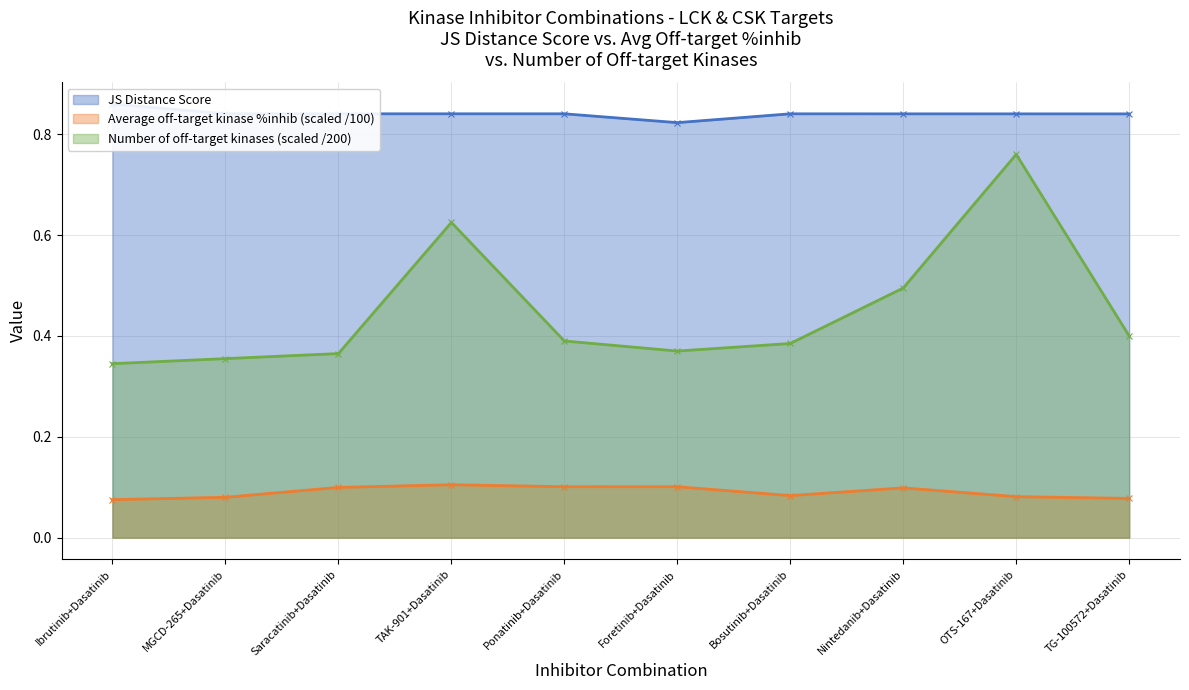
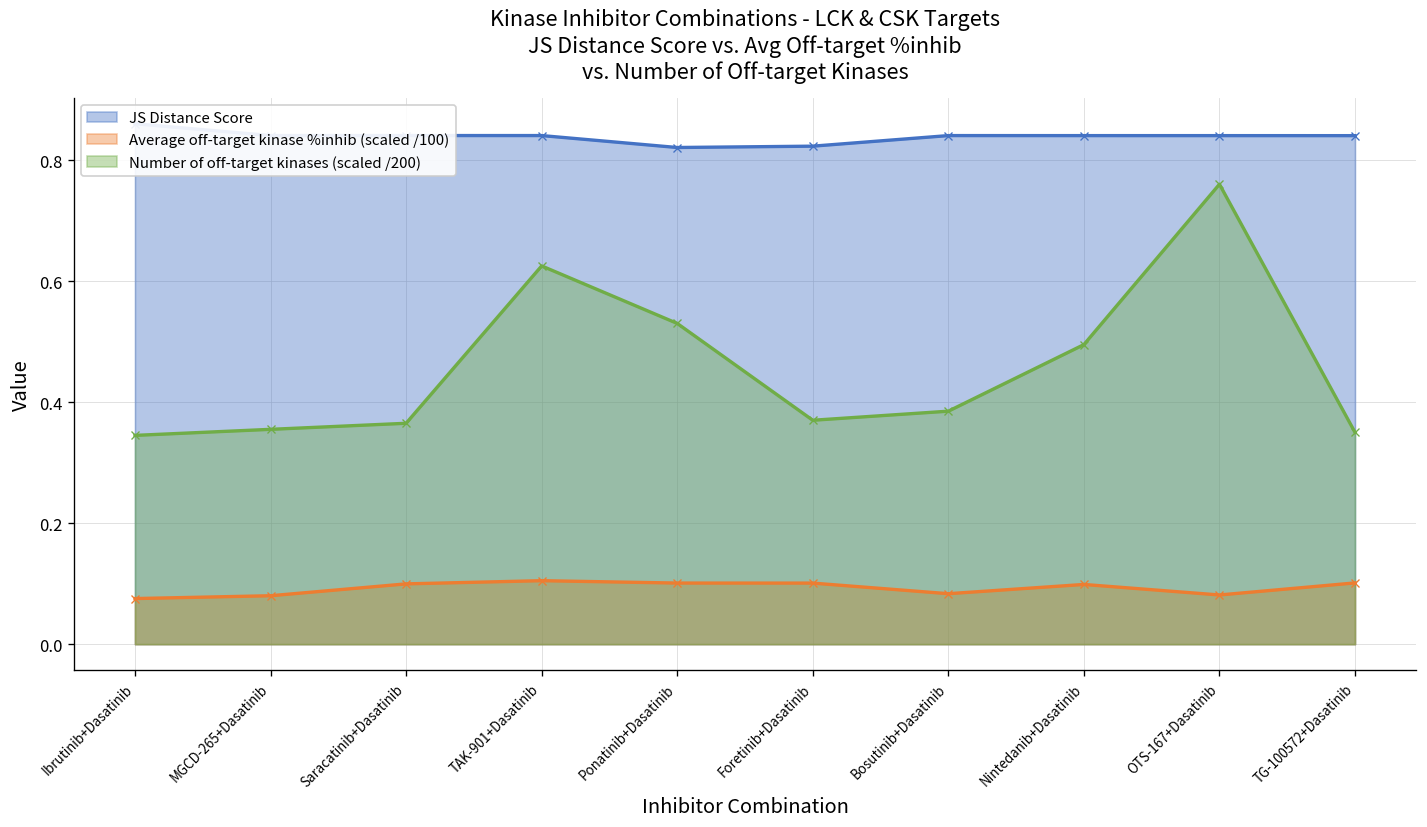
  {
    "JS Distance Score": {
      "TAK-901+Dasatinib": 0.84,
-     "Ponatinib+Dasatinib": 0.84,
+     "Ponatinib+Dasatinib": 0.82,
      "Foretinib+Dasatinib": 0.82,
      "Bosutinib+Dasatinib": 0.84,
      "Nintedanib+Dasatinib": 0.84,
      "OTS-167+Dasatinib": 0.84,
      "TG-100572+Dasatinib": 0.84
    },
    "Average off-target kinase %inhib (scaled /100)": {
      "Ibrutinib+Dasatinib": 0.08,
      "MGCD-265+Dasatinib": 0.08,
      "Saracatinib+Dasatinib": 0.10,
      "TAK-901+Dasatinib": 0.10,
      "Ponatinib+Dasatinib": 0.10,
      "Foretinib+Dasatinib": 0.10,
      "Bosutinib+Dasatinib": 0.08,
      "Nintedanib+Dasatinib": 0.10,
      "OTS-167+Dasatinib": 0.08,
-     "TG-100572+Dasatinib": 0.08
+     "TG-100572+Dasatinib": 0.10
    },
    "Number of off-target kinases (scaled /200)": {
      "Ibrutinib+Dasatinib": 0.35,
      "MGCD-265+Dasatinib": 0.36,
      "Saracatinib+Dasatinib": 0.37,
      "TAK-901+Dasatinib": 0.63,
-     "Ponatinib+Dasatinib": 0.39,
+     "Ponatinib+Dasatinib": 0.53,
      "Foretinib+Dasatinib": 0.37,
      "Bosutinib+Dasatinib": 0.39,
      "Nintedanib+Dasatinib": 0.50,
      "OTS-167+Dasatinib": 0.76,
-     "TG-100572+Dasatinib": 0.40
+     "TG-100572+Dasatinib": 0.35
    }
  }
